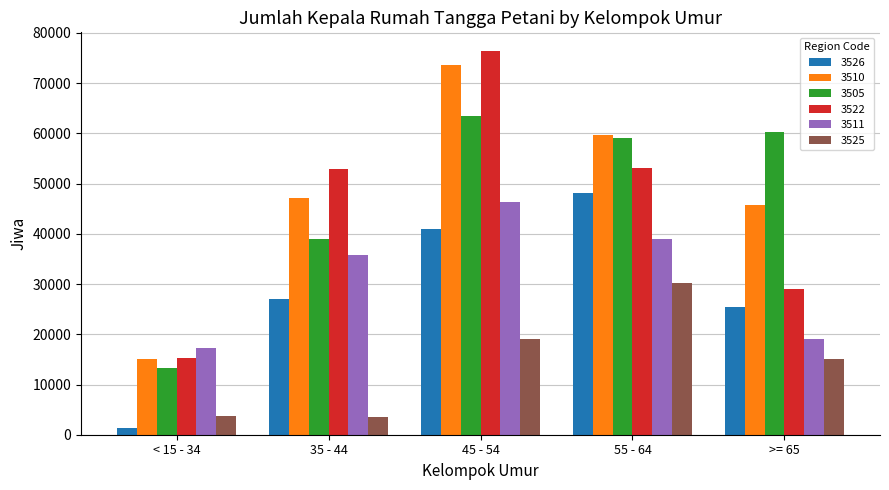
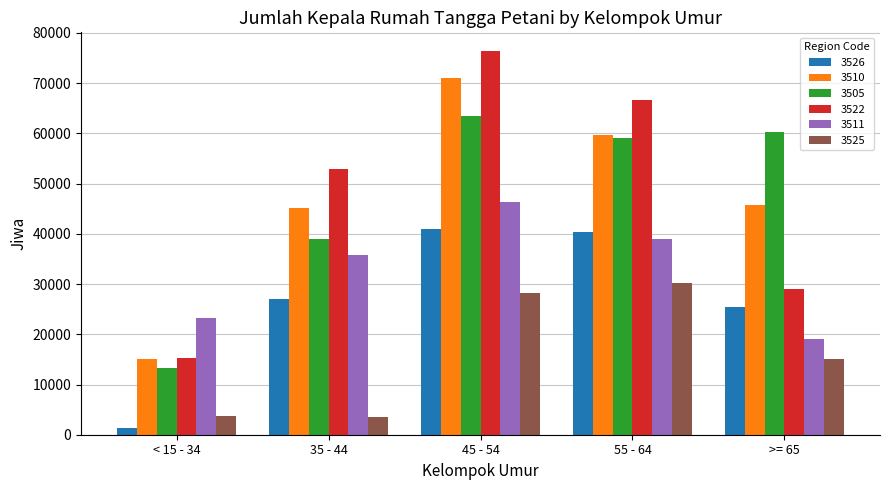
  {
    "3526": {
      "< 15 - 34": 1000,
      "35 - 44": 27000,
      "45 - 54": 41000,
-     "55 - 64": 48000,
+     "55 - 64": 40000,
      ">= 65": 25000
    },
    "3510": {
      "< 15 - 34": 15000,
-     "35 - 44": 47000,
-     "45 - 54": 74000,
+     "35 - 44": 45000,
+     "45 - 54": 71000,
      "55 - 64": 60000,
      ">= 65": 46000
    },
    "3505": {
      "< 15 - 34": 13000,
      "35 - 44": 39000,
      "45 - 54": 64000,
      "55 - 64": 59000,
      ">= 65": 60000
    },
    "3522": {
      "< 15 - 34": 15000,
      "35 - 44": 53000,
      "45 - 54": 76000,
-     "55 - 64": 53000,
+     "55 - 64": 67000,
      ">= 65": 29000
    },
    "3511": {
-     "< 15 - 34": 17000,
+     "< 15 - 34": 23000,
      "35 - 44": 36000,
      "45 - 54": 46000,
      "55 - 64": 39000,
      ">= 65": 19000
    },
    "3525": {
      "< 15 - 34": 4000,
      "35 - 44": 3000,
-     "45 - 54": 19000,
+     "45 - 54": 28000,
      "55 - 64": 30000,
      ">= 65": 15000
    }
  }
